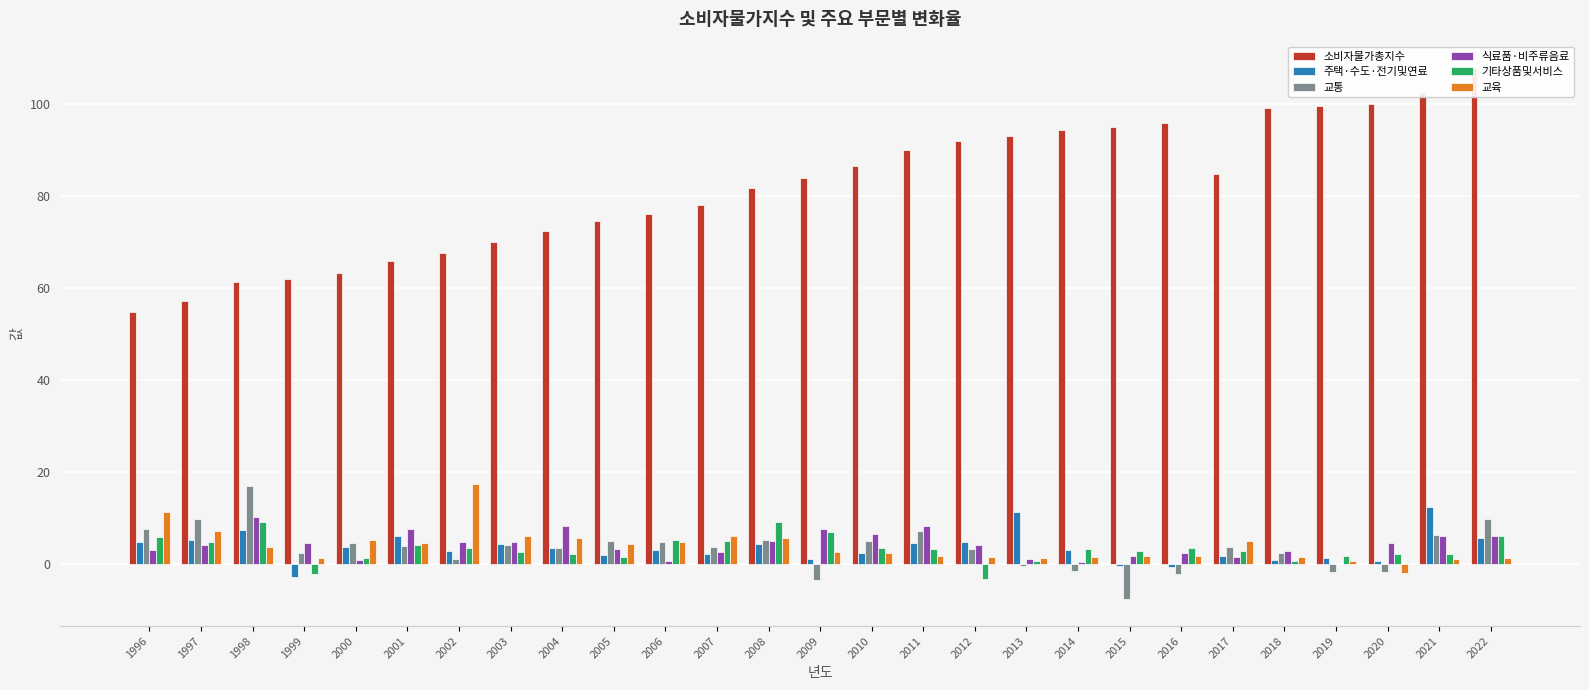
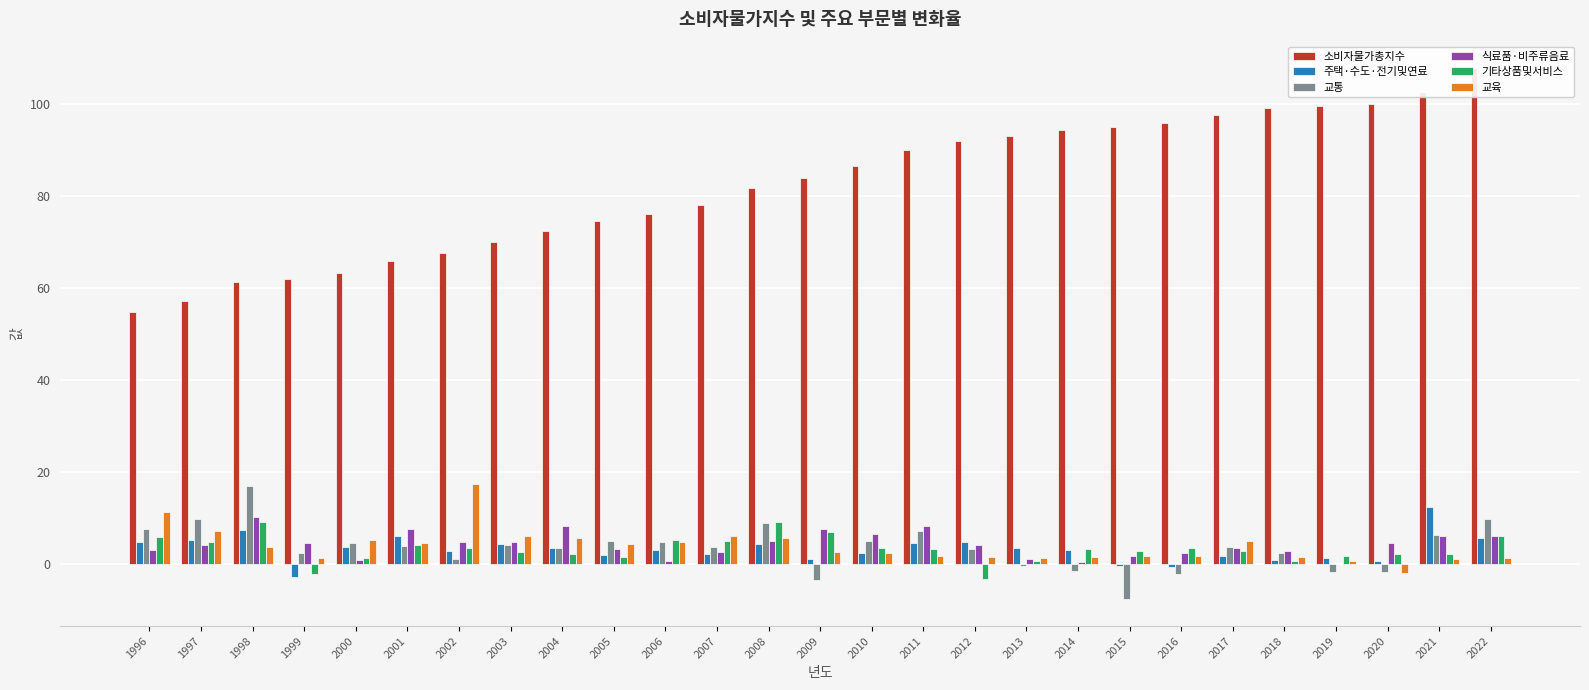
  {
    "소비자물가총지수": {
      "1996": 55,
      "1997": 57,
      "1998": 61,
      "1999": 62,
      "2000": 63,
      "2001": 66,
      "2002": 68,
      "2003": 70,
      "2004": 72,
      "2005": 74,
      "2006": 76,
      "2007": 78,
      "2008": 82,
      "2009": 84,
      "2010": 86,
      "2011": 90,
      "2012": 92,
      "2013": 93,
      "2014": 94,
      "2015": 95,
      "2016": 96,
-     "2017": 85,
+     "2017": 98,
      "2018": 99,
      "2019": 100,
      "2020": 100
    },
    "주택·수도·전기및연료": {
      "1996": 5,
      "1997": 5,
      "1998": 7,
      "1999": -3,
      "2000": 4,
      "2001": 6,
      "2002": 3,
      "2003": 4,
      "2004": 3,
      "2005": 2,
      "2006": 3,
      "2007": 2,
      "2008": 4,
      "2009": 1,
      "2010": 2,
      "2011": 5,
      "2012": 5,
-     "2013": 11,
+     "2013": 4,
      "2014": 3,
      "2015": -1,
      "2016": -1,
      "2017": 2,
      "2018": 1,
      "2019": 1,
      "2021": 12,
      "2022": 6
    },
    "교통": {
      "1996": 8,
      "1997": 10,
      "1998": 17,
      "1999": 2,
      "2000": 4,
      "2001": 4,
      "2002": 1,
      "2003": 4,
      "2004": 4,
      "2005": 5,
      "2006": 5,
      "2007": 4,
-     "2008": 5,
+     "2008": 9,
      "2009": -4,
      "2010": 5,
      "2011": 7,
      "2012": 3,
      "2014": -2,
      "2015": -8,
      "2016": -2,
      "2017": 4,
      "2018": 2,
      "2019": -2,
      "2020": -2,
      "2021": 6,
      "2022": 10
    },
    "식료품·비주류음료": {
      "1996": 3,
      "1997": 4,
      "1998": 10,
      "1999": 5,
      "2000": 1,
      "2001": 8,
      "2002": 5,
      "2003": 5,
      "2004": 8,
      "2005": 3,
      "2007": 3,
      "2008": 5,
      "2009": 8,
      "2010": 6,
      "2011": 8,
      "2012": 4,
      "2013": 1,
      "2015": 2,
      "2016": 2,
-     "2017": 2,
+     "2017": 3,
      "2018": 3,
      "2019": 0,
      "2020": 4,
      "2021": 6,
      "2022": 6
    },
    "기타상품및서비스": {
      "1996": 6,
      "1997": 5,
      "1998": 9,
      "1999": -2,
      "2000": 1,
      "2001": 4,
      "2002": 3,
      "2003": 3,
      "2004": 2,
      "2005": 1,
      "2006": 5,
      "2007": 5,
      "2008": 9,
      "2009": 7,
      "2010": 4,
      "2011": 3,
      "2012": -3,
      "2014": 3,
      "2015": 3,
      "2016": 3,
      "2017": 3,
      "2018": 1,
      "2019": 2,
      "2020": 2,
      "2021": 2,
      "2022": 6
    },
    "교육": {
      "1996": 11,
      "1997": 7,
      "1998": 4,
      "1999": 1,
      "2000": 5,
      "2001": 5,
      "2002": 17,
      "2003": 6,
      "2004": 6,
      "2005": 4,
      "2006": 5,
      "2007": 6,
      "2008": 6,
      "2009": 3,
      "2010": 2,
      "2011": 2,
      "2012": 1,
      "2013": 1,
      "2014": 2,
      "2015": 2,
      "2016": 2,
      "2017": 5,
      "2018": 1,
      "2020": -2,
      "2021": 1,
      "2022": 1
    }
  }
